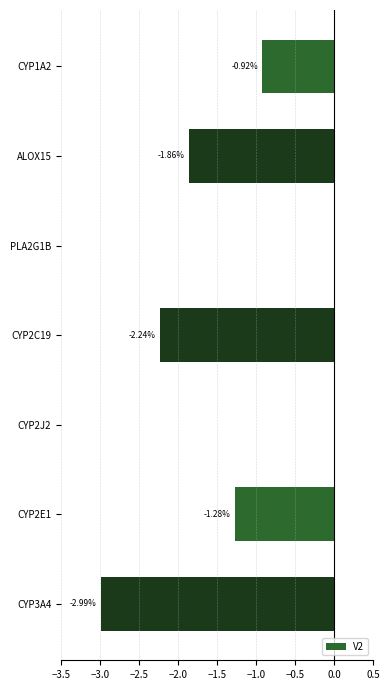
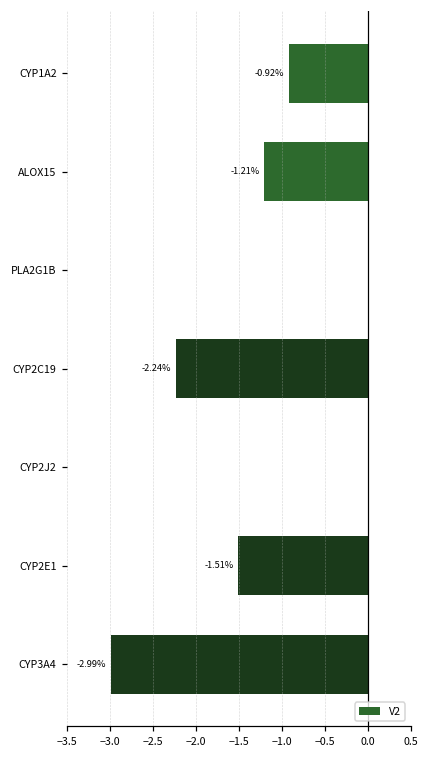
  {
    "CYP1A2": "-0.92%",
-   "ALOX15": "-1.86%",
+   "ALOX15": "-1.21%",
    "CYP2C19": "-2.24%",
-   "CYP2E1": "-1.28%",
+   "CYP2E1": "-1.51%",
    "CYP3A4": "-2.99%"
  }
